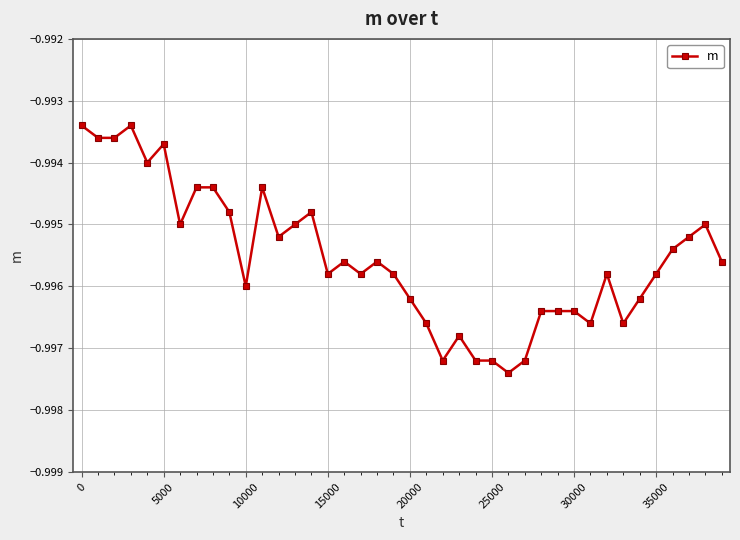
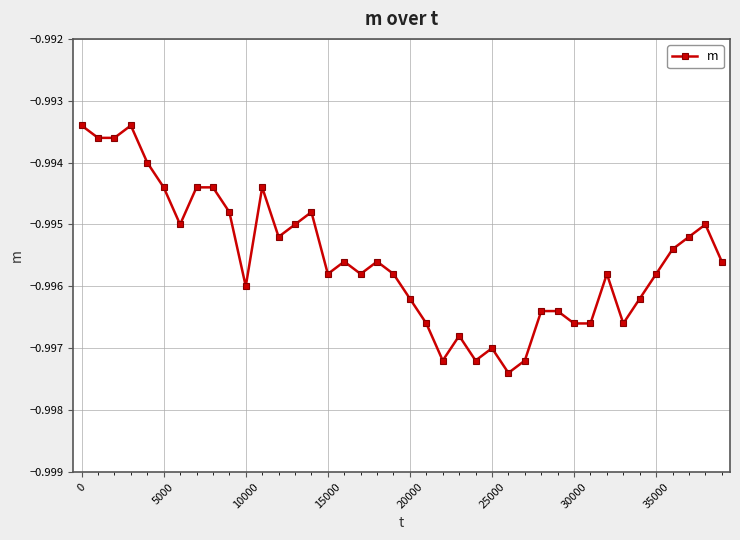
  {
    "0": -0.9934,
-   "5000": -0.9937,
+   "5000": -0.9944,
    "10000": -0.9960,
    "15000": -0.9958,
    "20000": -0.9962,
-   "25000": -0.9972,
-   "30000": -0.9964,
+   "25000": -0.9970,
+   "30000": -0.9966,
    "35000": -0.9958
  }
